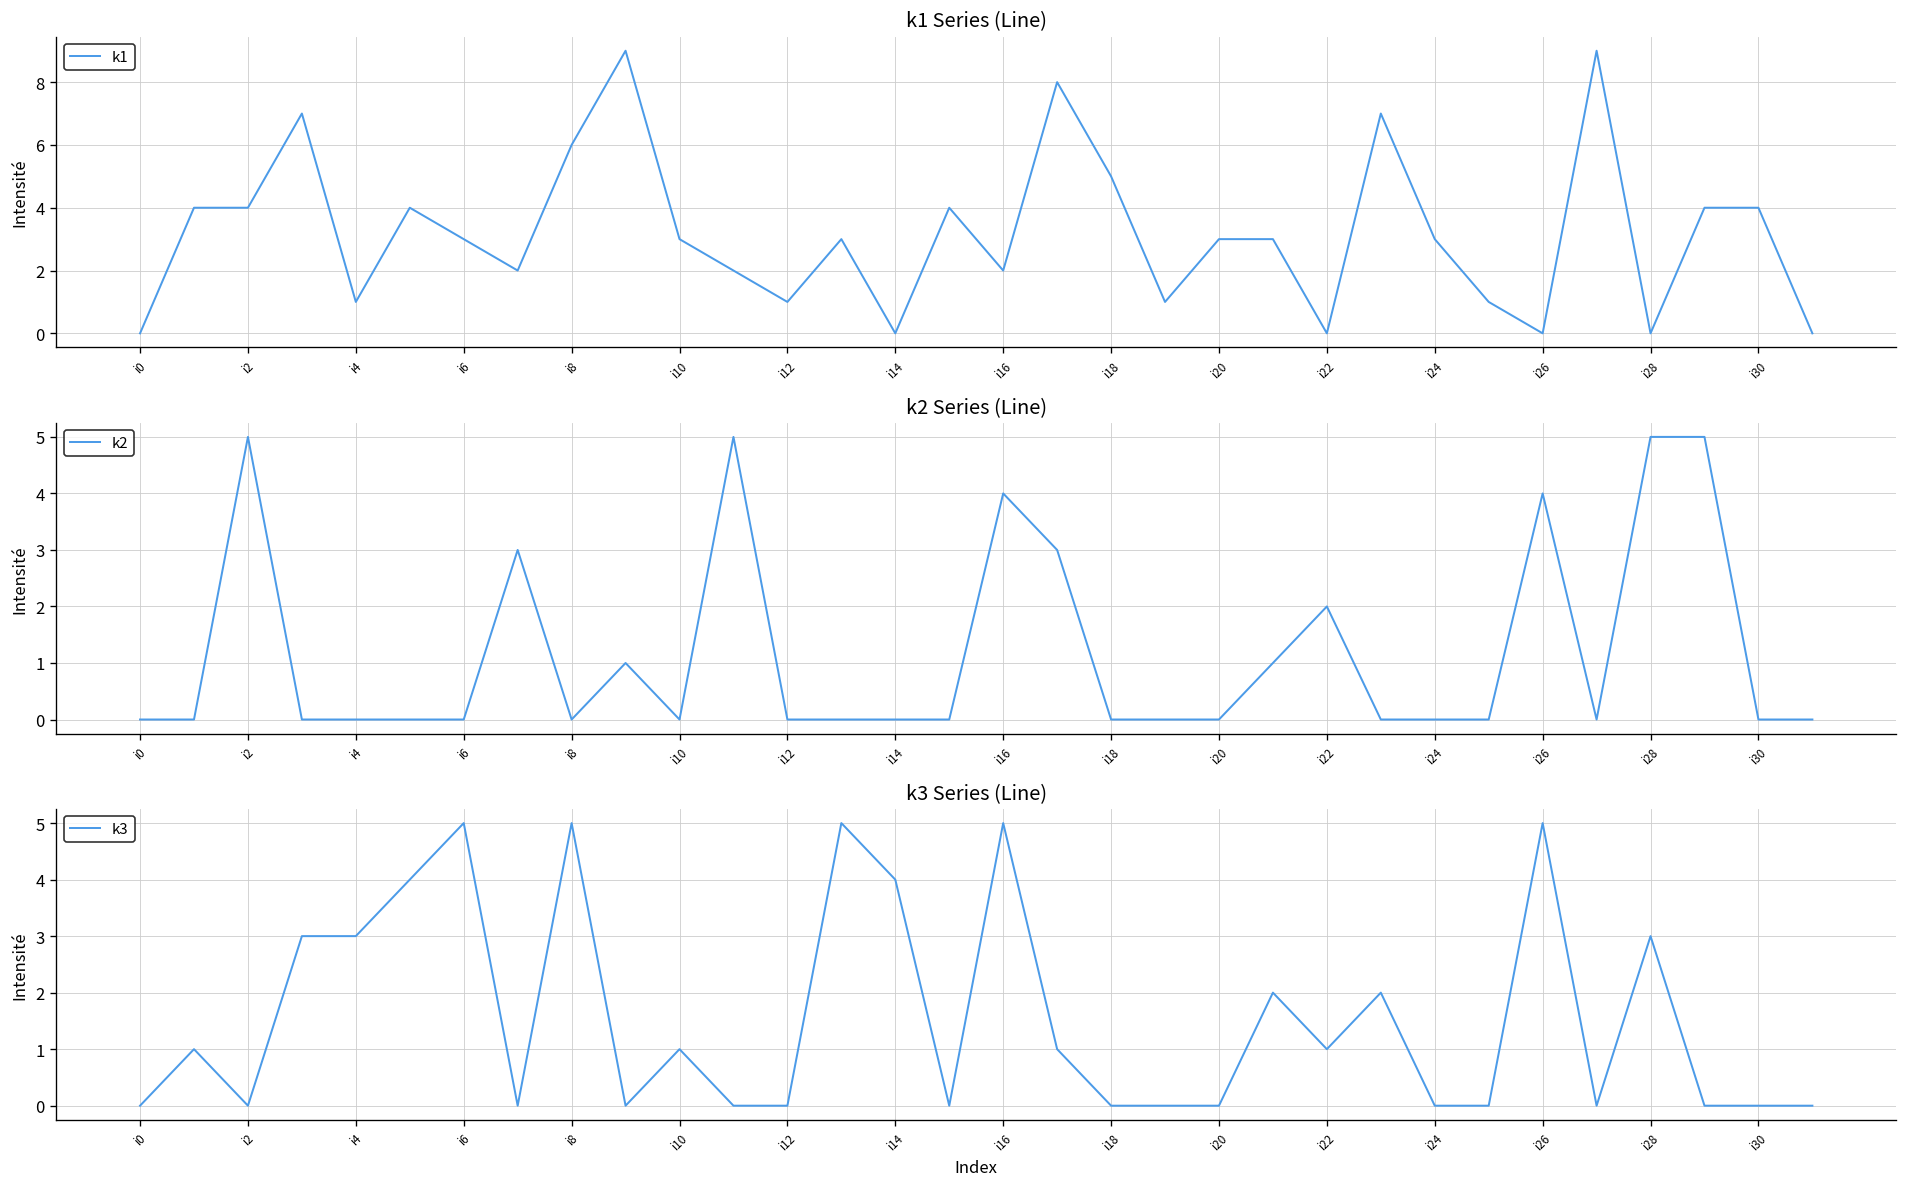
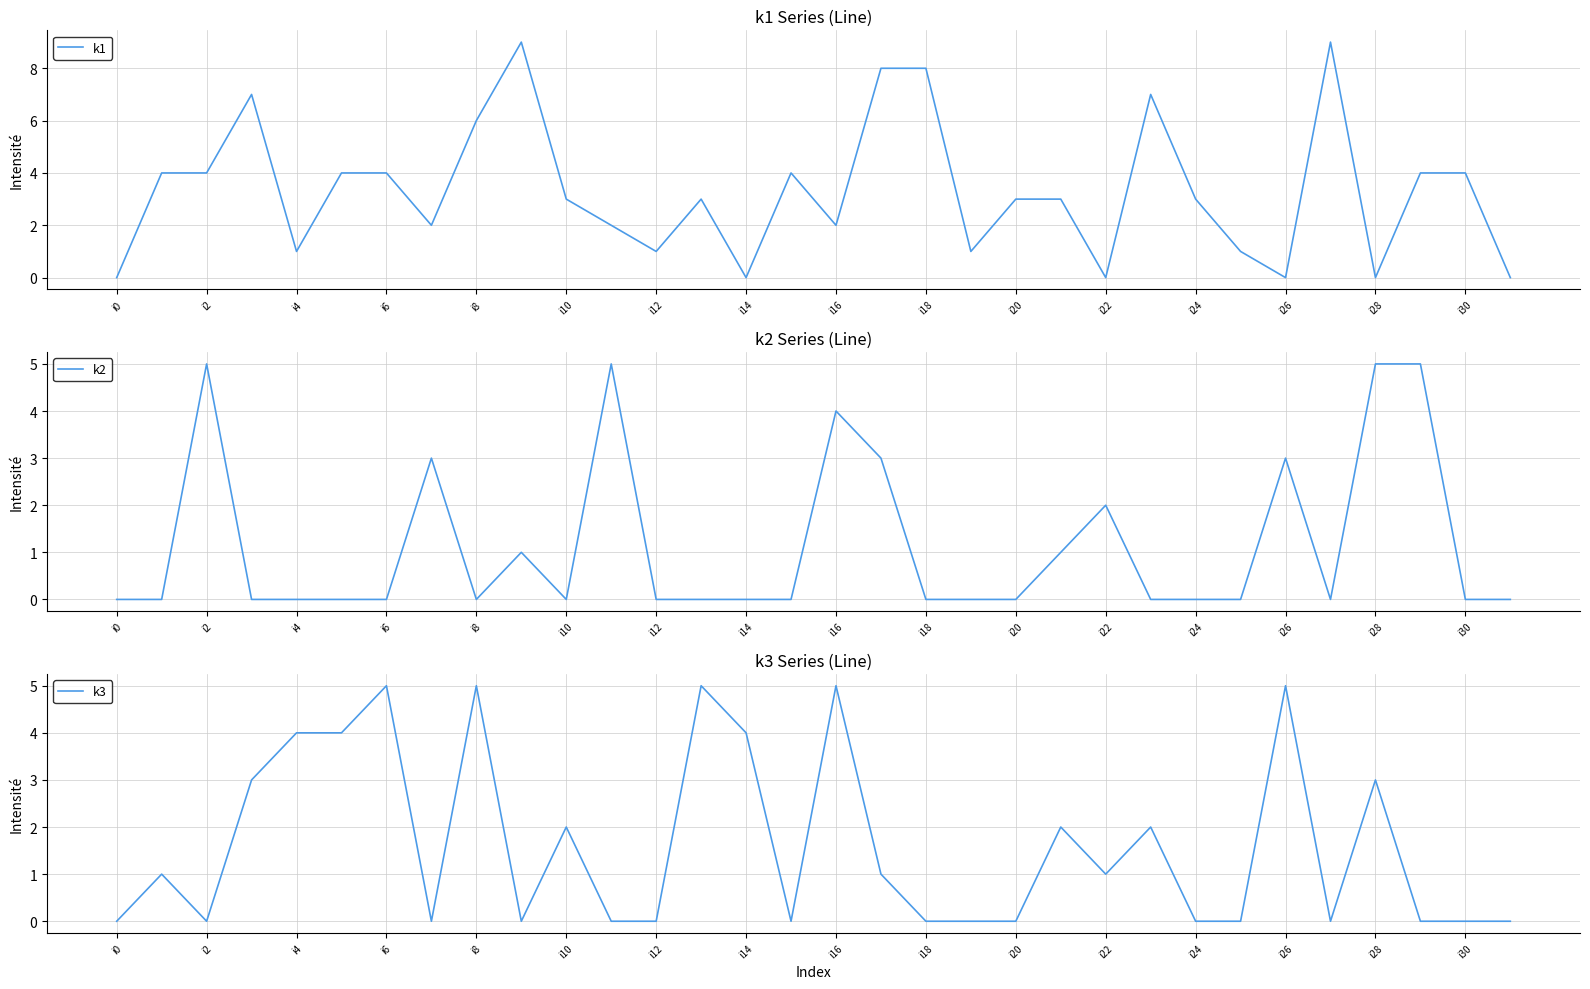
  {
    "k1 Series (Line)": {
      "i0": 0,
      "i2": 4,
      "i4": 1,
-     "i6": 3,
+     "i6": 4,
      "i8": 6,
      "i10": 3,
      "i12": 1,
      "i14": 0,
      "i16": 2,
-     "i18": 5,
+     "i18": 8,
      "i20": 3,
      "i22": 0,
      "i24": 3,
      "i26": 0,
      "i28": 0,
      "i30": 4
    },
    "k2 Series (Line)": {
      "i0": 0,
      "i2": 5,
      "i4": 0,
      "i6": 0,
      "i8": 0,
      "i10": 0,
      "i12": 0,
      "i14": 0,
      "i16": 4,
      "i18": 0,
      "i20": 0,
      "i22": 2,
      "i24": 0,
-     "i26": 4,
+     "i26": 3,
      "i28": 5,
      "i30": 0
    },
    "k3 Series (Line)": {
      "i0": 0,
      "i2": 0,
-     "i4": 3,
+     "i4": 4,
      "i6": 5,
      "i8": 5,
-     "i10": 1,
+     "i10": 2,
      "i12": 0,
      "i14": 4,
      "i16": 5,
      "i18": 0,
      "i20": 0,
      "i22": 1,
      "i24": 0,
      "i26": 5,
      "i28": 3,
      "i30": 0
    }
  }
